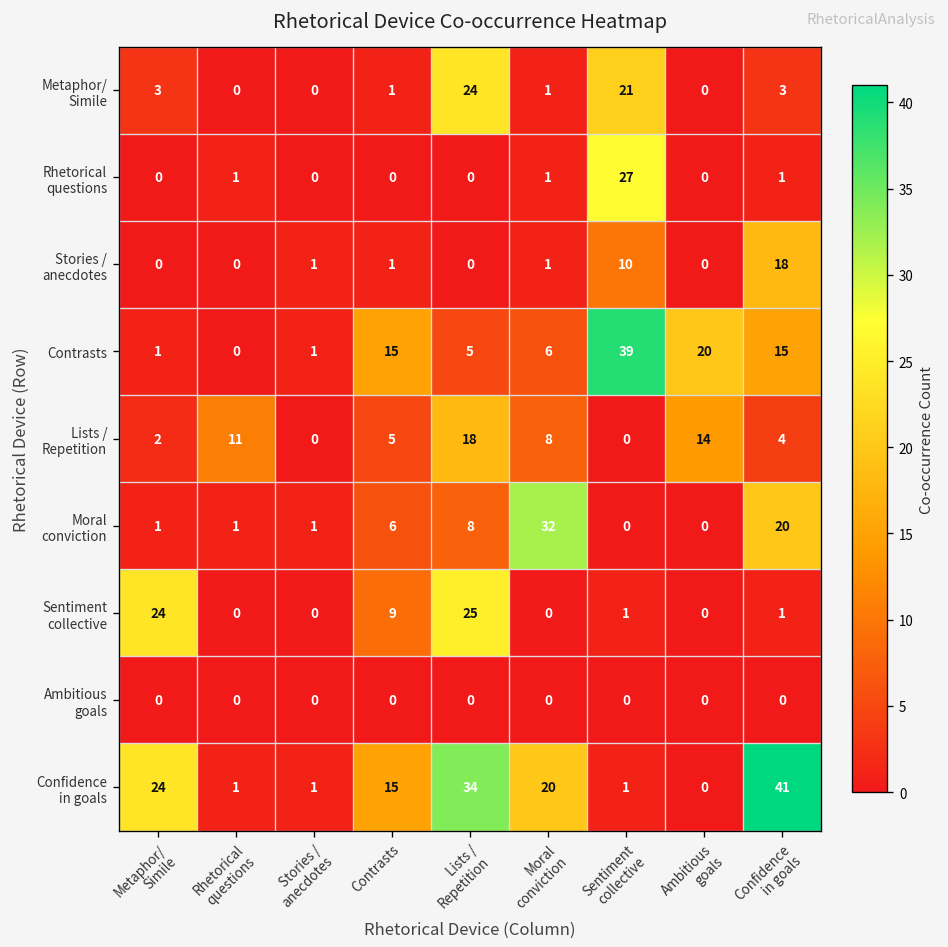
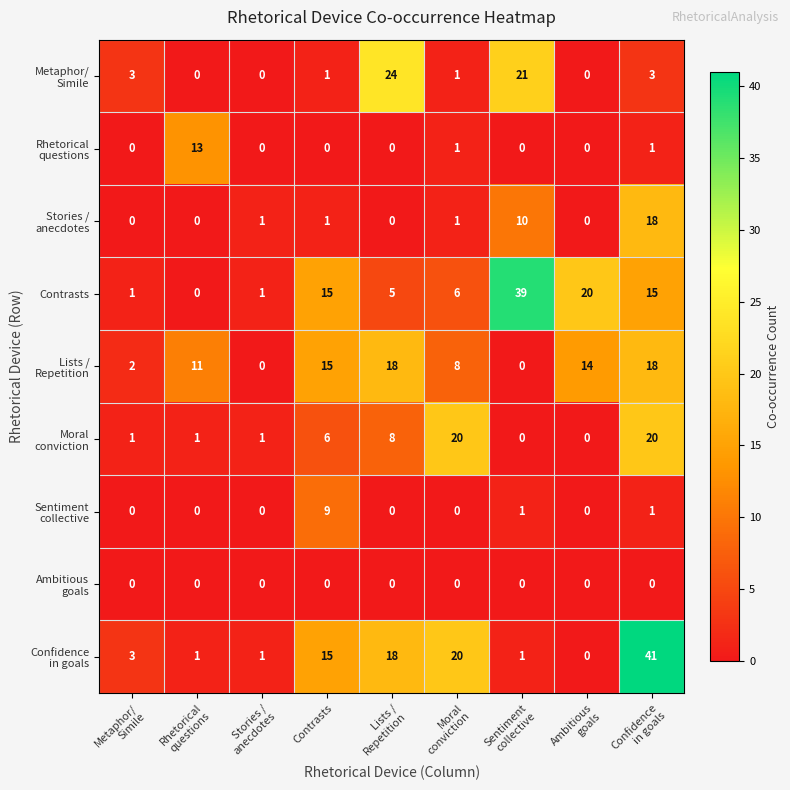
  {
    "Metaphor/ Simile": {
      "Metaphor/ Simile": 3,
      "Rhetorical questions": 0,
      "Stories / anecdotes": 0,
      "Contrasts": 1,
      "Lists / Repetition": 24,
      "Moral conviction": 1,
      "Sentiment collective": 21,
      "Ambitious goals": 0,
      "Confidence in goals": 3
    },
    "Rhetorical questions": {
      "Metaphor/ Simile": 0,
-     "Rhetorical questions": 1,
+     "Rhetorical questions": 13,
      "Stories / anecdotes": 0,
      "Contrasts": 0,
      "Lists / Repetition": 0,
      "Moral conviction": 1,
-     "Sentiment collective": 27,
+     "Sentiment collective": 0,
      "Ambitious goals": 0,
      "Confidence in goals": 1
    },
    "Stories / anecdotes": {
      "Metaphor/ Simile": 0,
      "Rhetorical questions": 0,
      "Stories / anecdotes": 1,
      "Contrasts": 1,
      "Lists / Repetition": 0,
      "Moral conviction": 1,
      "Sentiment collective": 10,
      "Ambitious goals": 0,
      "Confidence in goals": 18
    },
    "Contrasts": {
      "Metaphor/ Simile": 1,
      "Rhetorical questions": 0,
      "Stories / anecdotes": 1,
      "Contrasts": 15,
      "Lists / Repetition": 5,
      "Moral conviction": 6,
      "Sentiment collective": 39,
      "Ambitious goals": 20,
      "Confidence in goals": 15
    },
    "Lists / Repetition": {
      "Metaphor/ Simile": 2,
      "Rhetorical questions": 11,
      "Stories / anecdotes": 0,
-     "Contrasts": 5,
+     "Contrasts": 15,
      "Lists / Repetition": 18,
      "Moral conviction": 8,
      "Sentiment collective": 0,
      "Ambitious goals": 14,
-     "Confidence in goals": 4
+     "Confidence in goals": 18
    },
    "Moral conviction": {
      "Metaphor/ Simile": 1,
      "Rhetorical questions": 1,
      "Stories / anecdotes": 1,
      "Contrasts": 6,
      "Lists / Repetition": 8,
-     "Moral conviction": 32,
+     "Moral conviction": 20,
      "Sentiment collective": 0,
      "Ambitious goals": 0,
      "Confidence in goals": 20
    },
    "Sentiment collective": {
-     "Metaphor/ Simile": 24,
+     "Metaphor/ Simile": 0,
      "Rhetorical questions": 0,
      "Stories / anecdotes": 0,
      "Contrasts": 9,
-     "Lists / Repetition": 25,
+     "Lists / Repetition": 0,
      "Moral conviction": 0,
      "Sentiment collective": 1,
      "Ambitious goals": 0,
      "Confidence in goals": 1
    },
    "Ambitious goals": {
      "Metaphor/ Simile": 0,
      "Rhetorical questions": 0,
      "Stories / anecdotes": 0,
      "Contrasts": 0,
      "Lists / Repetition": 0,
      "Moral conviction": 0,
      "Sentiment collective": 0,
      "Ambitious goals": 0,
      "Confidence in goals": 0
    },
    "Confidence in goals": {
-     "Metaphor/ Simile": 24,
+     "Metaphor/ Simile": 3,
      "Rhetorical questions": 1,
      "Stories / anecdotes": 1,
      "Contrasts": 15,
-     "Lists / Repetition": 34,
+     "Lists / Repetition": 18,
      "Moral conviction": 20,
      "Sentiment collective": 1,
      "Ambitious goals": 0,
      "Confidence in goals": 41
    }
  }
